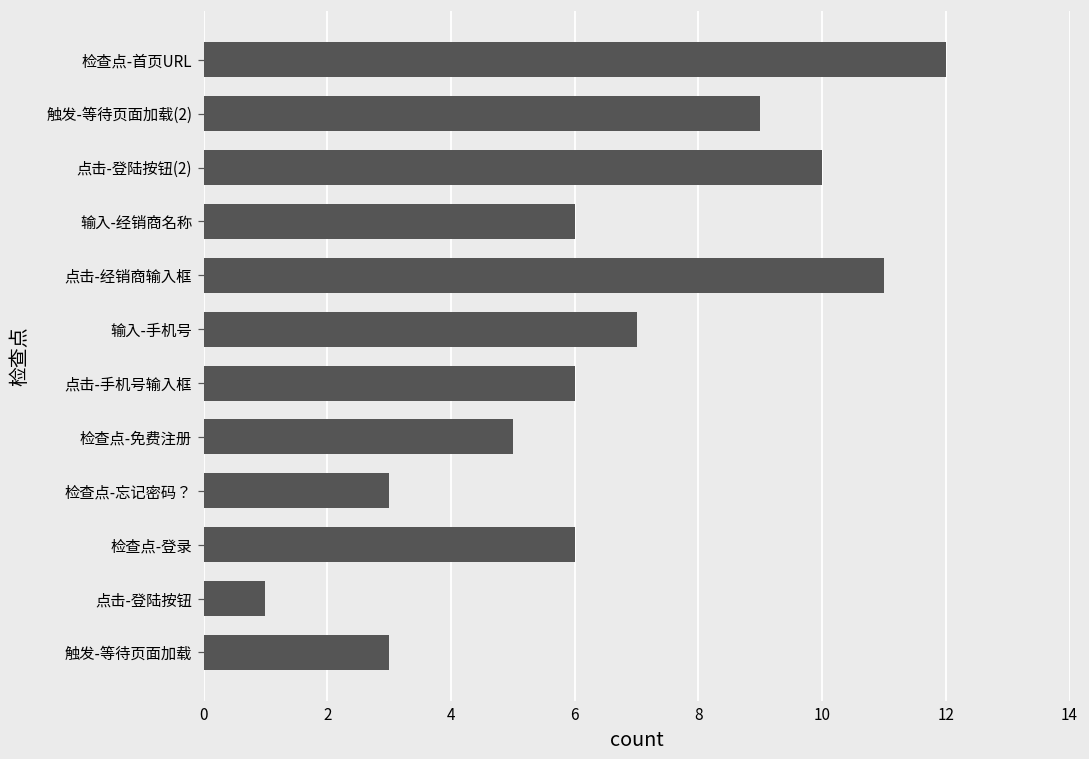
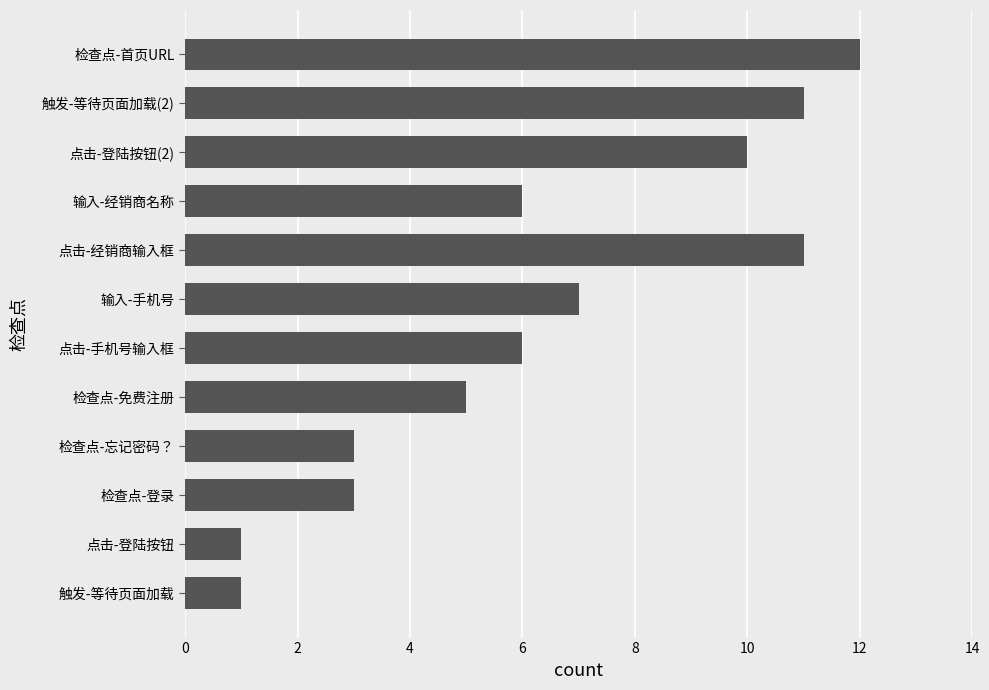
  {
    "检查点-首页URL": 12,
-   "触发-等待页面加载(2)": 9,
+   "触发-等待页面加载(2)": 11,
    "点击-登陆按钮(2)": 10,
    "输入-经销商名称": 6,
    "点击-经销商输入框": 11,
    "输入-手机号": 7,
    "点击-手机号输入框": 6,
    "检查点-免费注册": 5,
    "检查点-忘记密码？": 3,
-   "检查点-登录": 6,
+   "检查点-登录": 3,
    "点击-登陆按钮": 1,
-   "触发-等待页面加载": 3
+   "触发-等待页面加载": 1
  }
